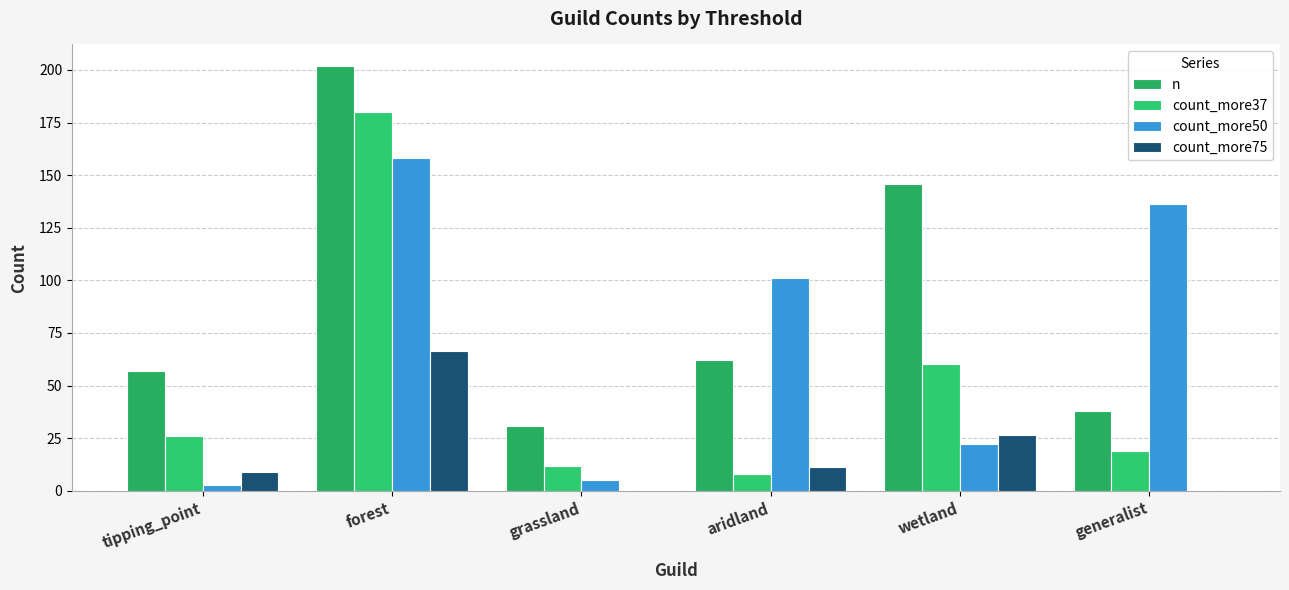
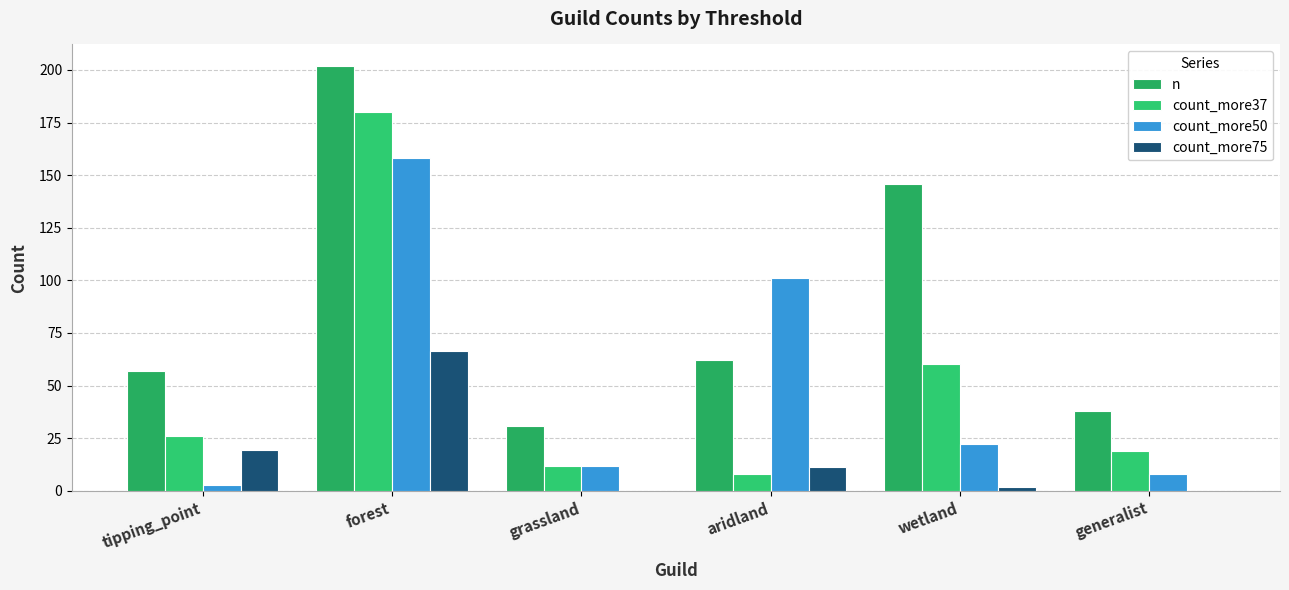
  {
    "count_more50": {
      "tipping_point": 3,
      "forest": 158,
-     "grassland": 5,
+     "grassland": 12,
      "aridland": 101,
      "wetland": 22,
-     "generalist": 136
+     "generalist": 8
    },
    "count_more75": {
-     "tipping_point": 9,
+     "tipping_point": 19,
      "forest": 67,
      "grassland": 0,
      "aridland": 11,
-     "wetland": 27,
+     "wetland": 2,
      "generalist": 0
    }
  }
